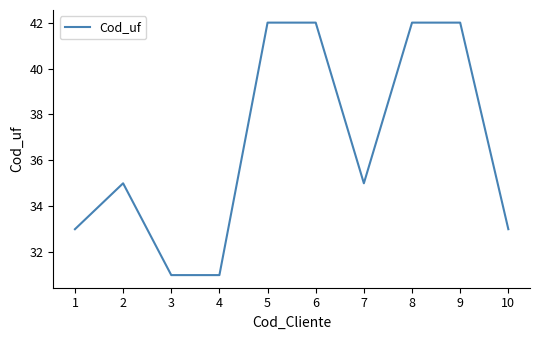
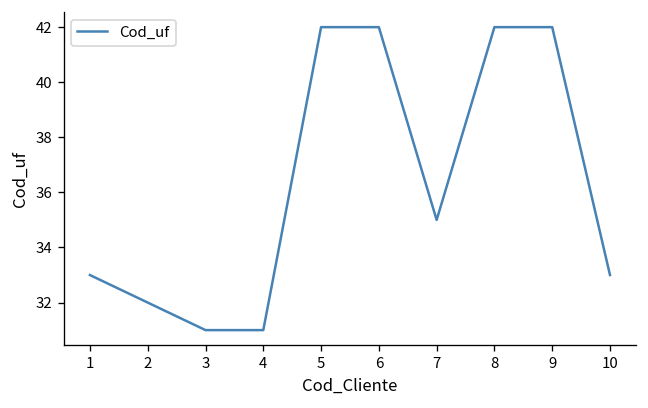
  {
    "1": 33,
-   "2": 35,
+   "2": 32,
    "3": 31,
    "4": 31,
    "5": 42,
    "6": 42,
    "7": 35,
    "8": 42,
    "9": 42,
    "10": 33
  }
